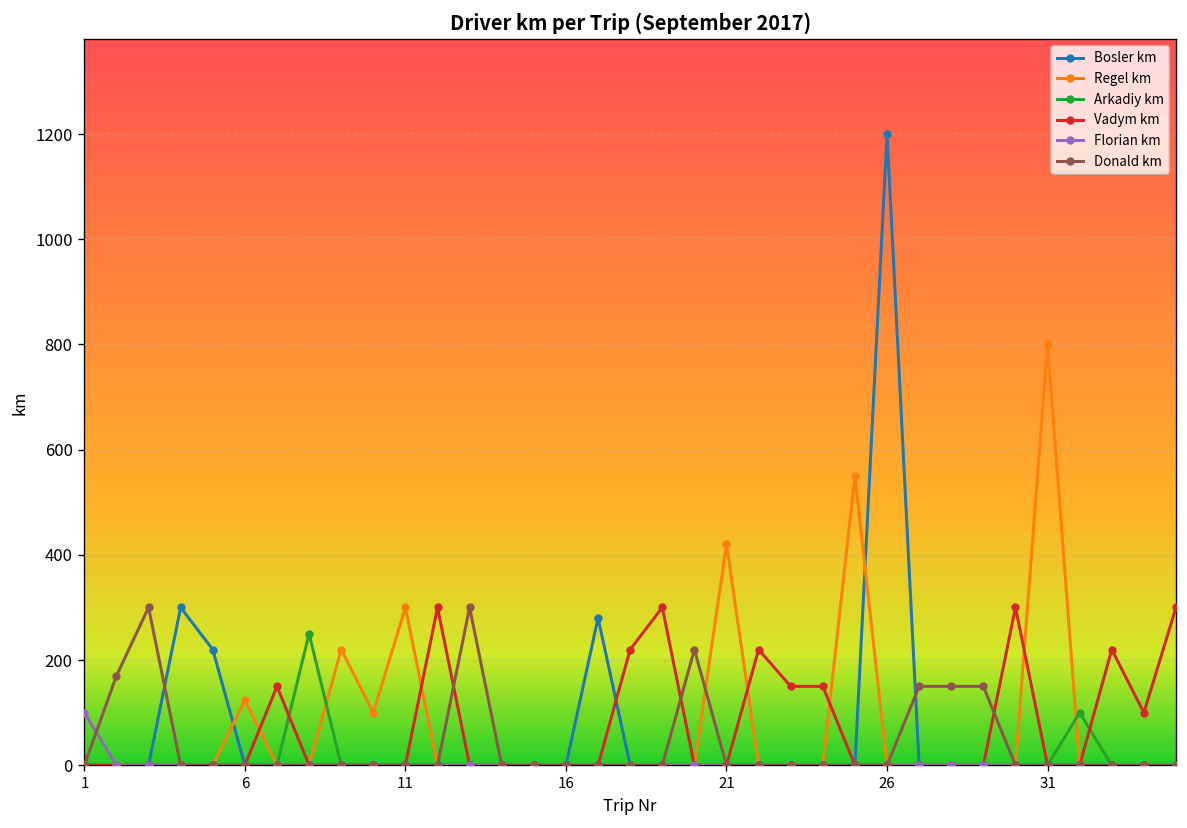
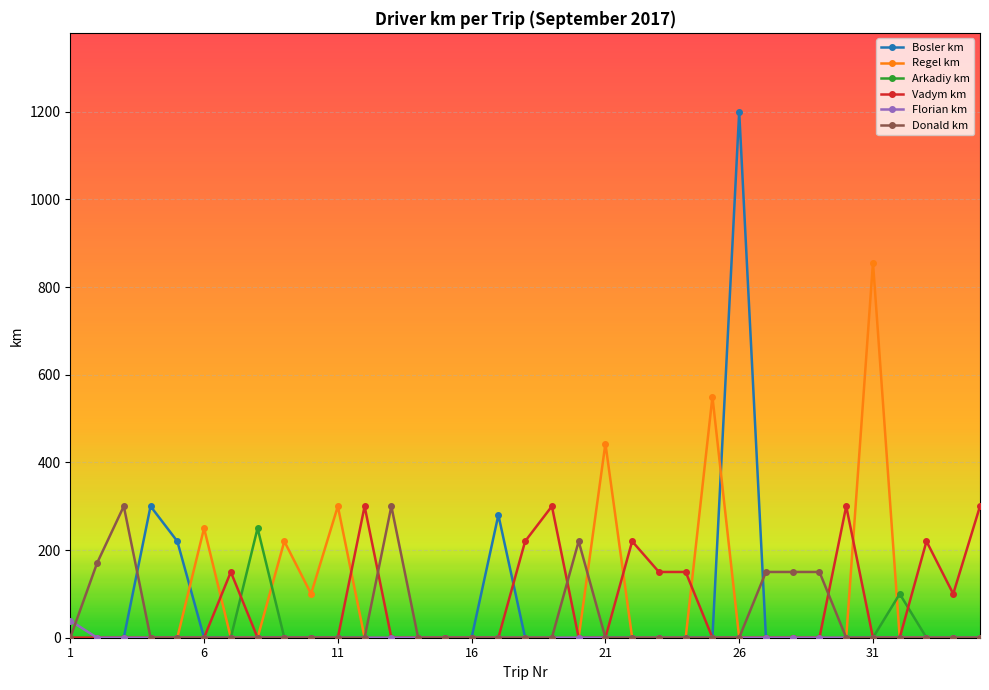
  {
    "Bosler km": {
      "26": 1200
    },
    "Regel km": {
-     "6": 120,
+     "6": 250,
      "11": 300,
-     "21": 420,
-     "31": 800
+     "21": 440,
+     "31": 860
    },
    "Florian km": {
-     "1": 100
+     "1": 40
    }
  }
